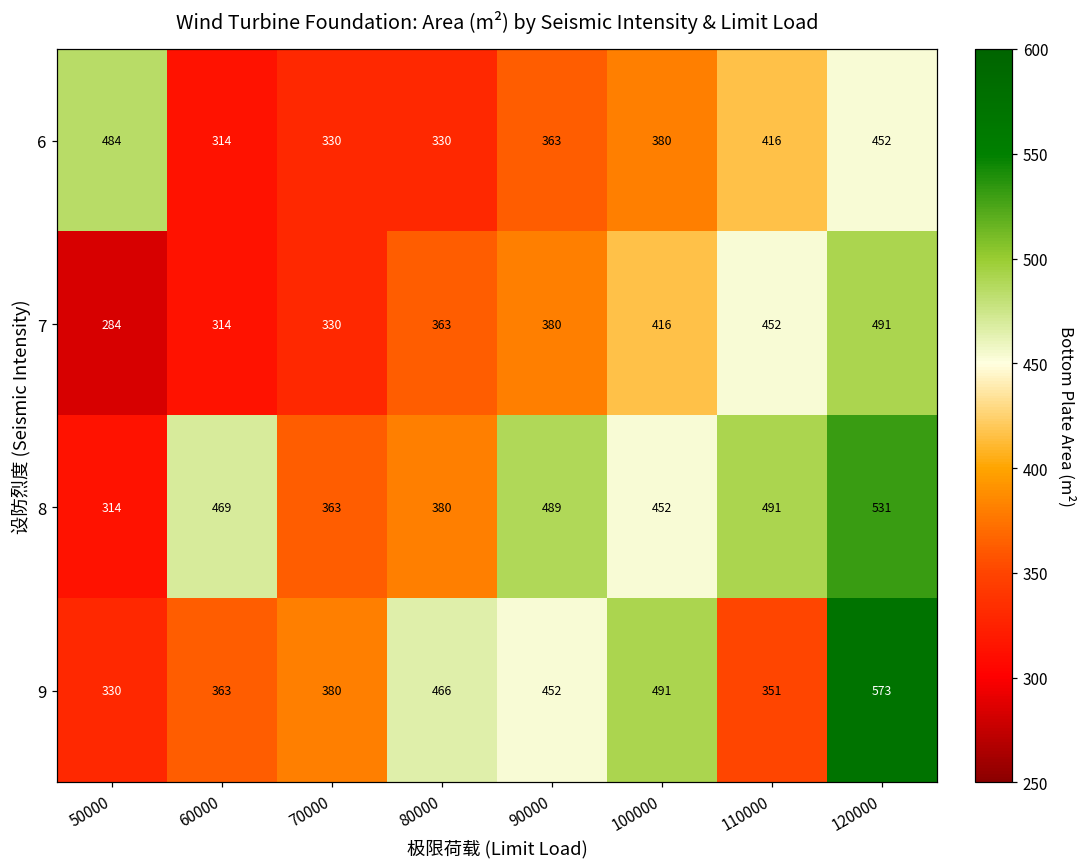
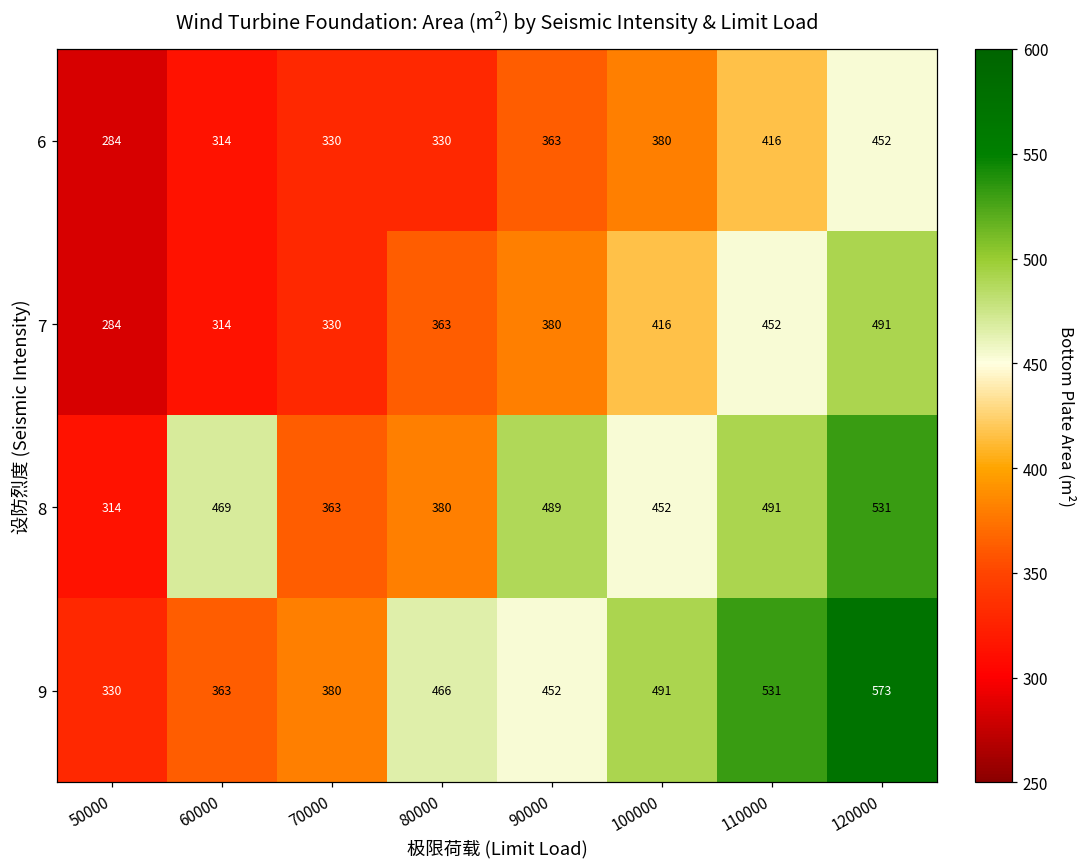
  {
    "6": {
-     "50000": 484,
+     "50000": 284,
      "60000": 314,
      "70000": 330,
      "80000": 330,
      "90000": 363,
      "100000": 380,
      "110000": 416,
      "120000": 452
    },
    "7": {
      "50000": 284,
      "60000": 314,
      "70000": 330,
      "80000": 363,
      "90000": 380,
      "100000": 416,
      "110000": 452,
      "120000": 491
    },
    "8": {
      "50000": 314,
      "60000": 469,
      "70000": 363,
      "80000": 380,
      "90000": 489,
      "100000": 452,
      "110000": 491,
      "120000": 531
    },
    "9": {
      "50000": 330,
      "60000": 363,
      "70000": 380,
      "80000": 466,
      "90000": 452,
      "100000": 491,
-     "110000": 351,
+     "110000": 531,
      "120000": 573
    }
  }
